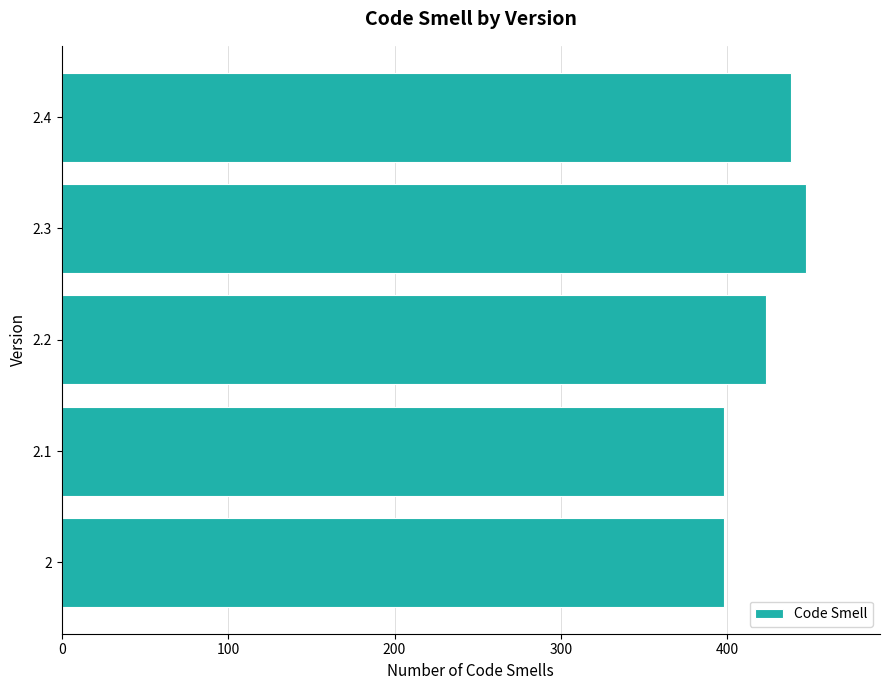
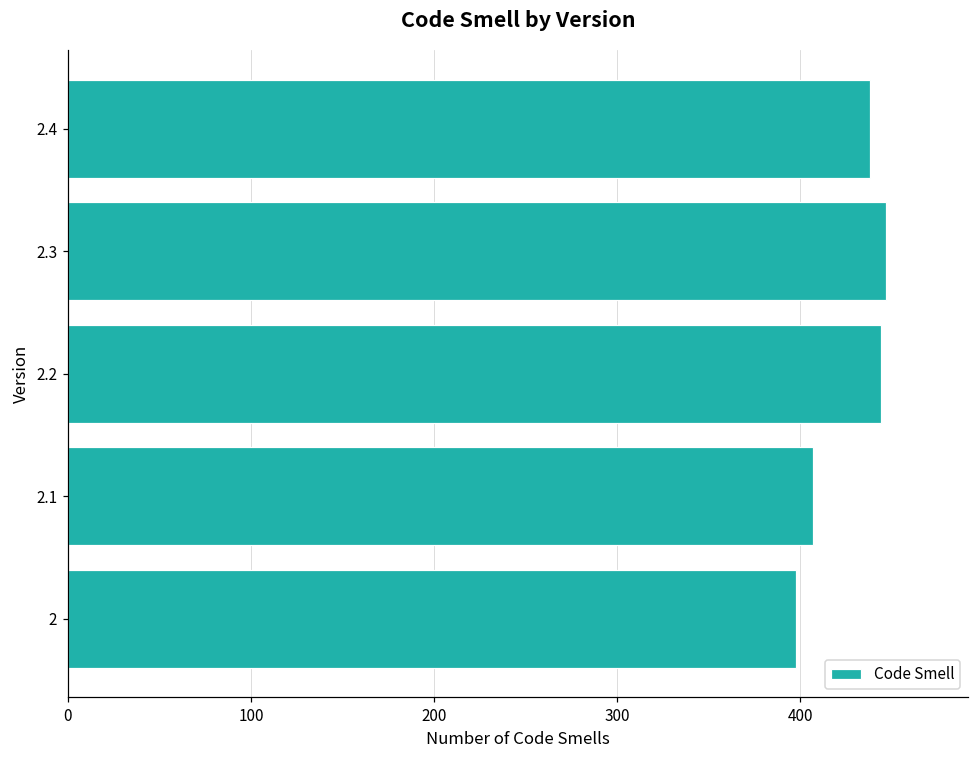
  {
    "2.4": 438,
    "2.3": 447,
-   "2.2": 423,
-   "2.1": 398,
+   "2.2": 444,
+   "2.1": 407,
    "2": 398
  }
